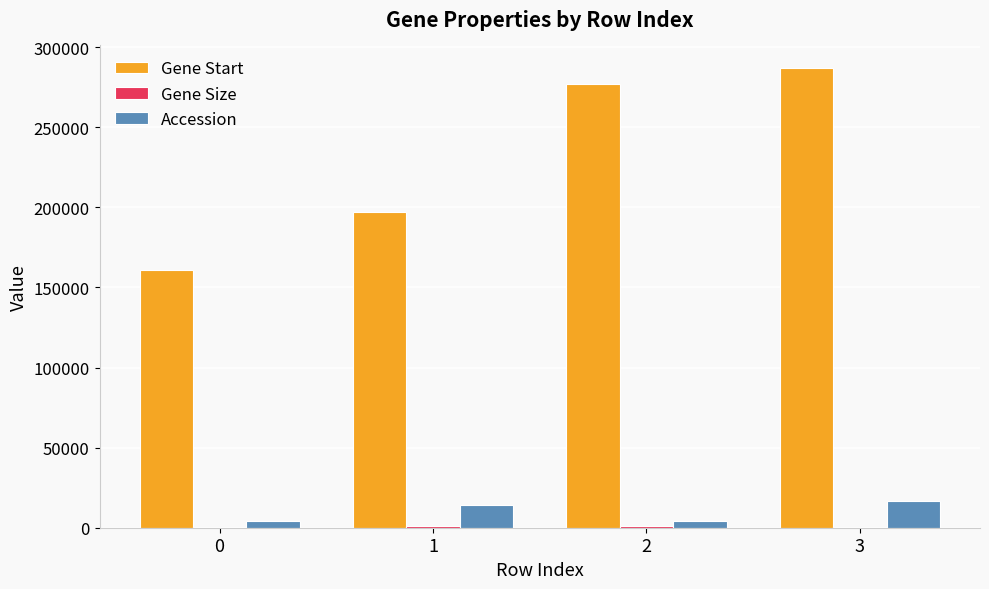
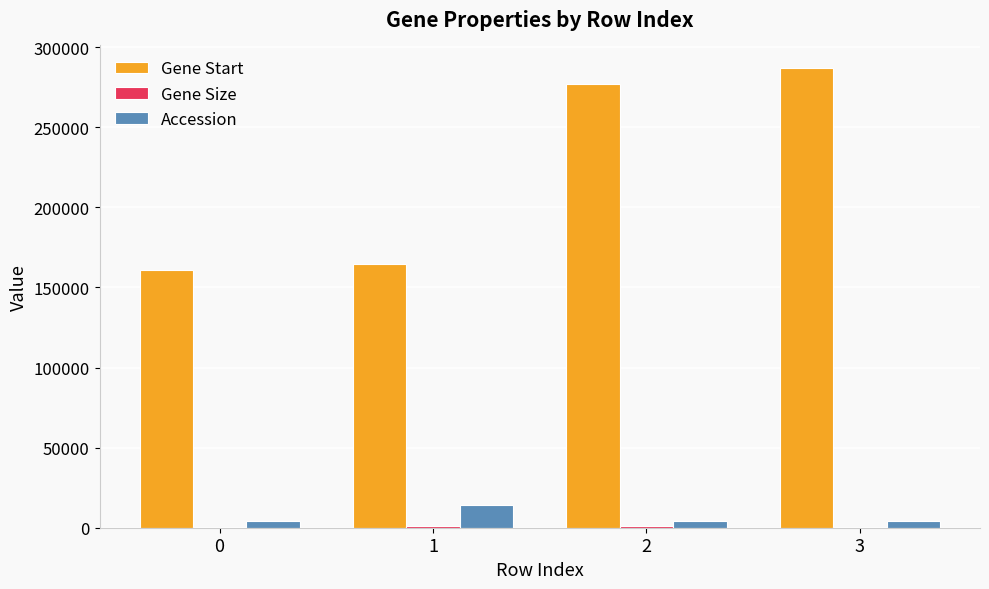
  {
    "Gene Start": {
      "0": 161000,
-     "1": 197000,
+     "1": 165000,
      "2": 277000,
      "3": 287000
    },
    "Accession": {
      "0": 4000,
      "1": 14000,
      "2": 4000,
-     "3": 17000
+     "3": 4000
    }
  }
